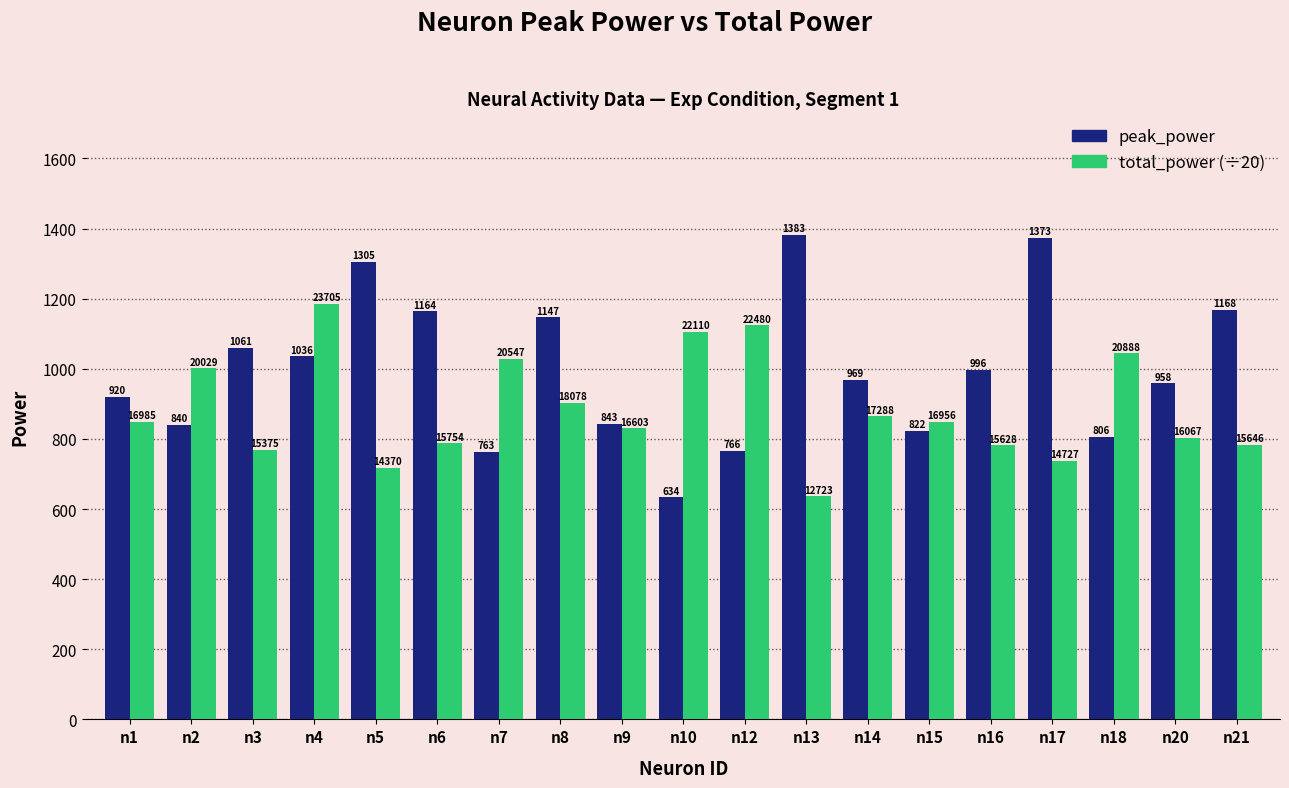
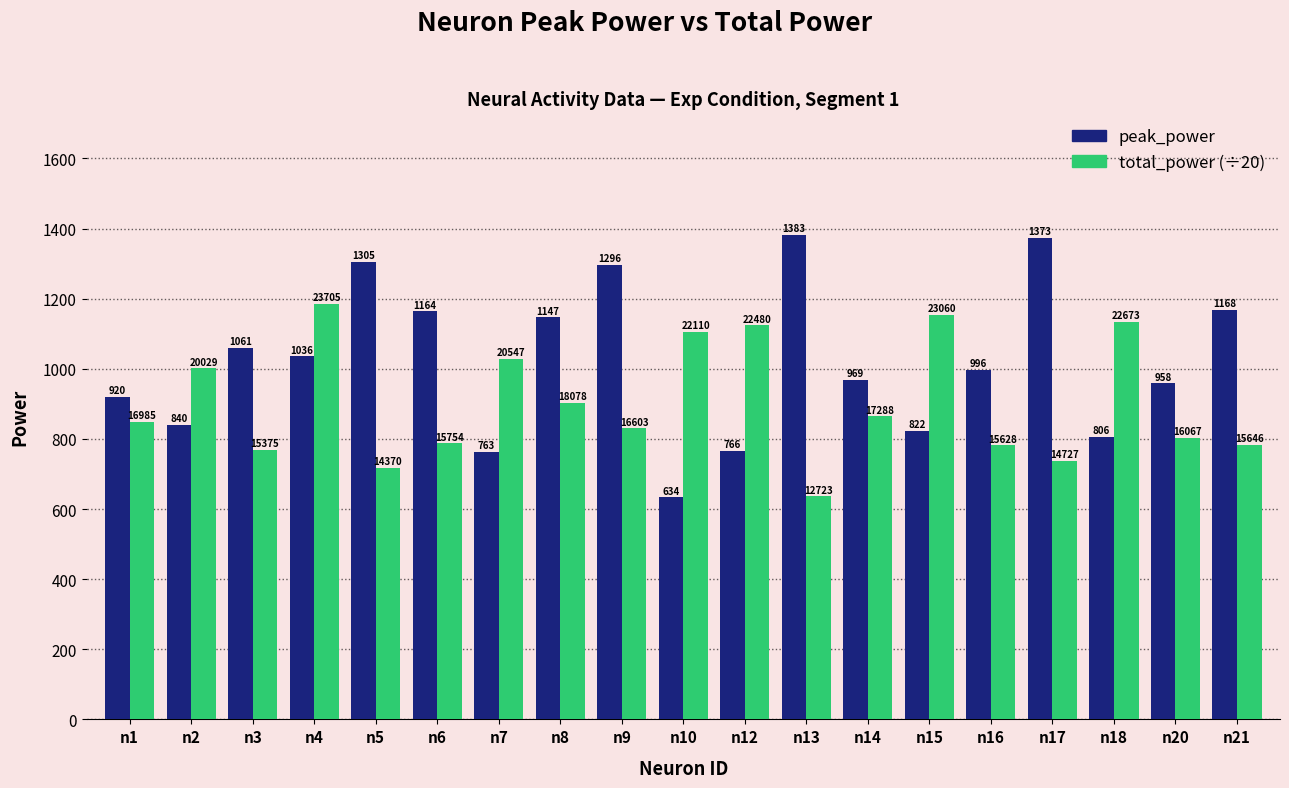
  {
    "peak_power": {
      "n1": 920,
      "n2": 840,
      "n3": 1061,
      "n4": 1036,
      "n5": 1305,
      "n6": 1164,
      "n7": 763,
      "n8": 1147,
-     "n9": 843,
+     "n9": 1296,
      "n10": 634,
      "n12": 766,
      "n13": 1383,
      "n14": 969,
      "n15": 822,
      "n16": 996,
      "n17": 1373,
      "n18": 806,
      "n20": 958,
      "n21": 1168
    },
    "total_power (÷20)": {
-     "n15": 16956,
-     "n18": 20888
+     "n15": 23060,
+     "n18": 22673
    }
  }
